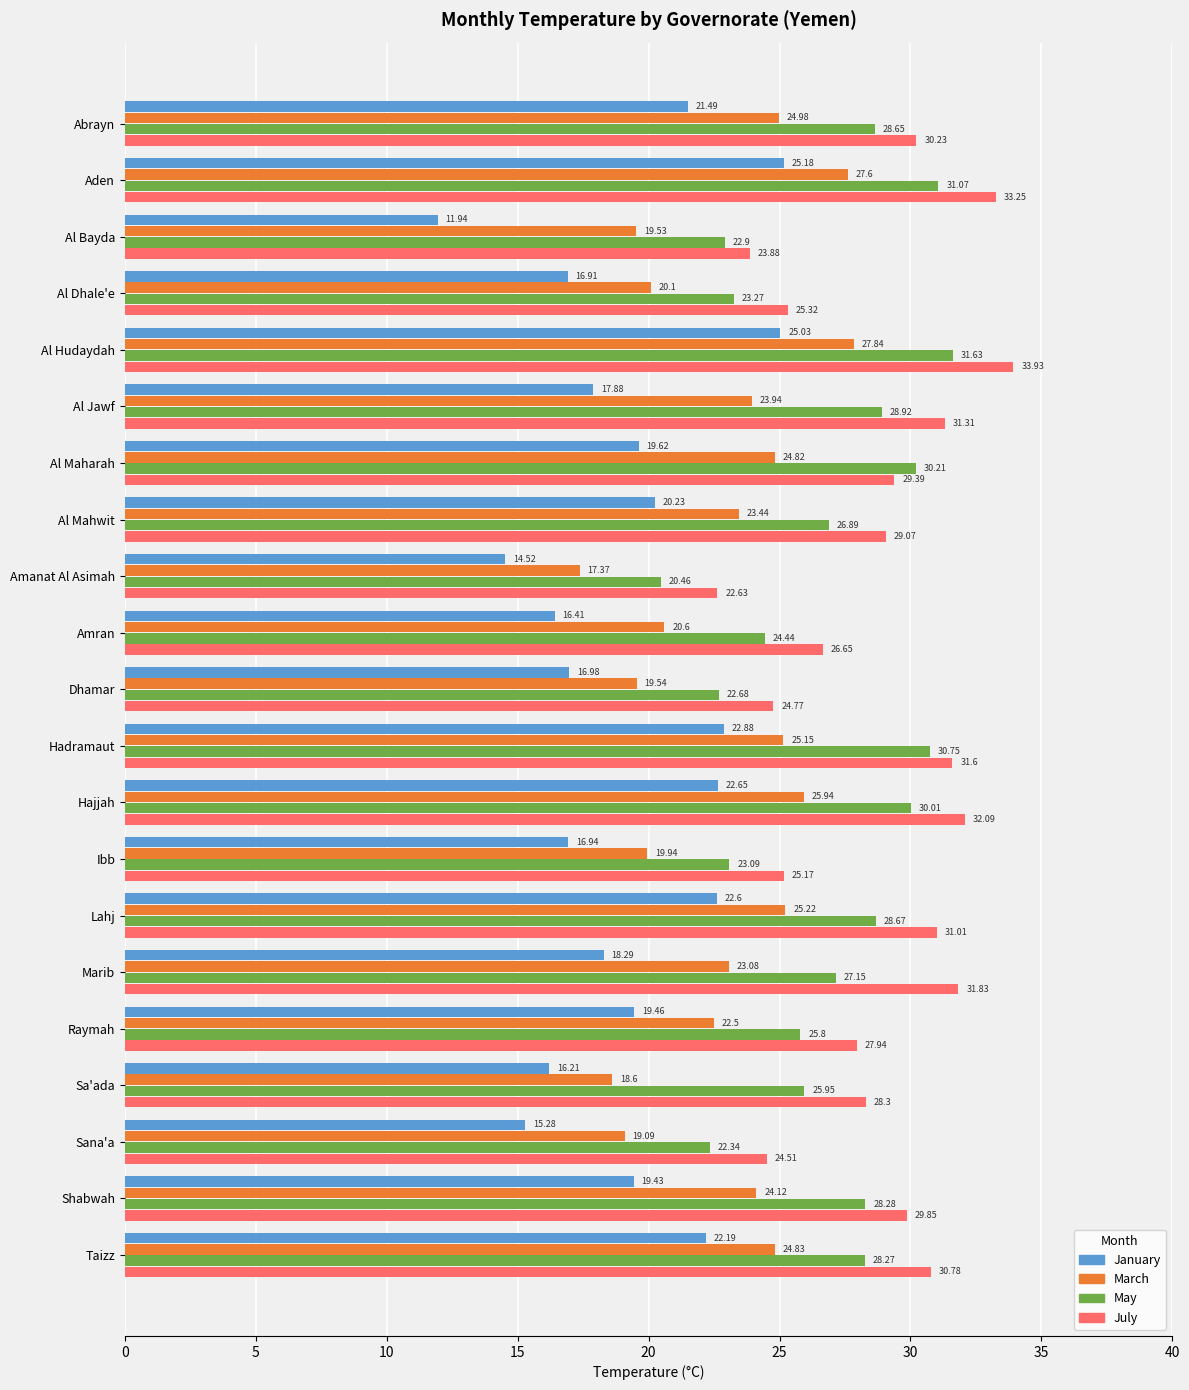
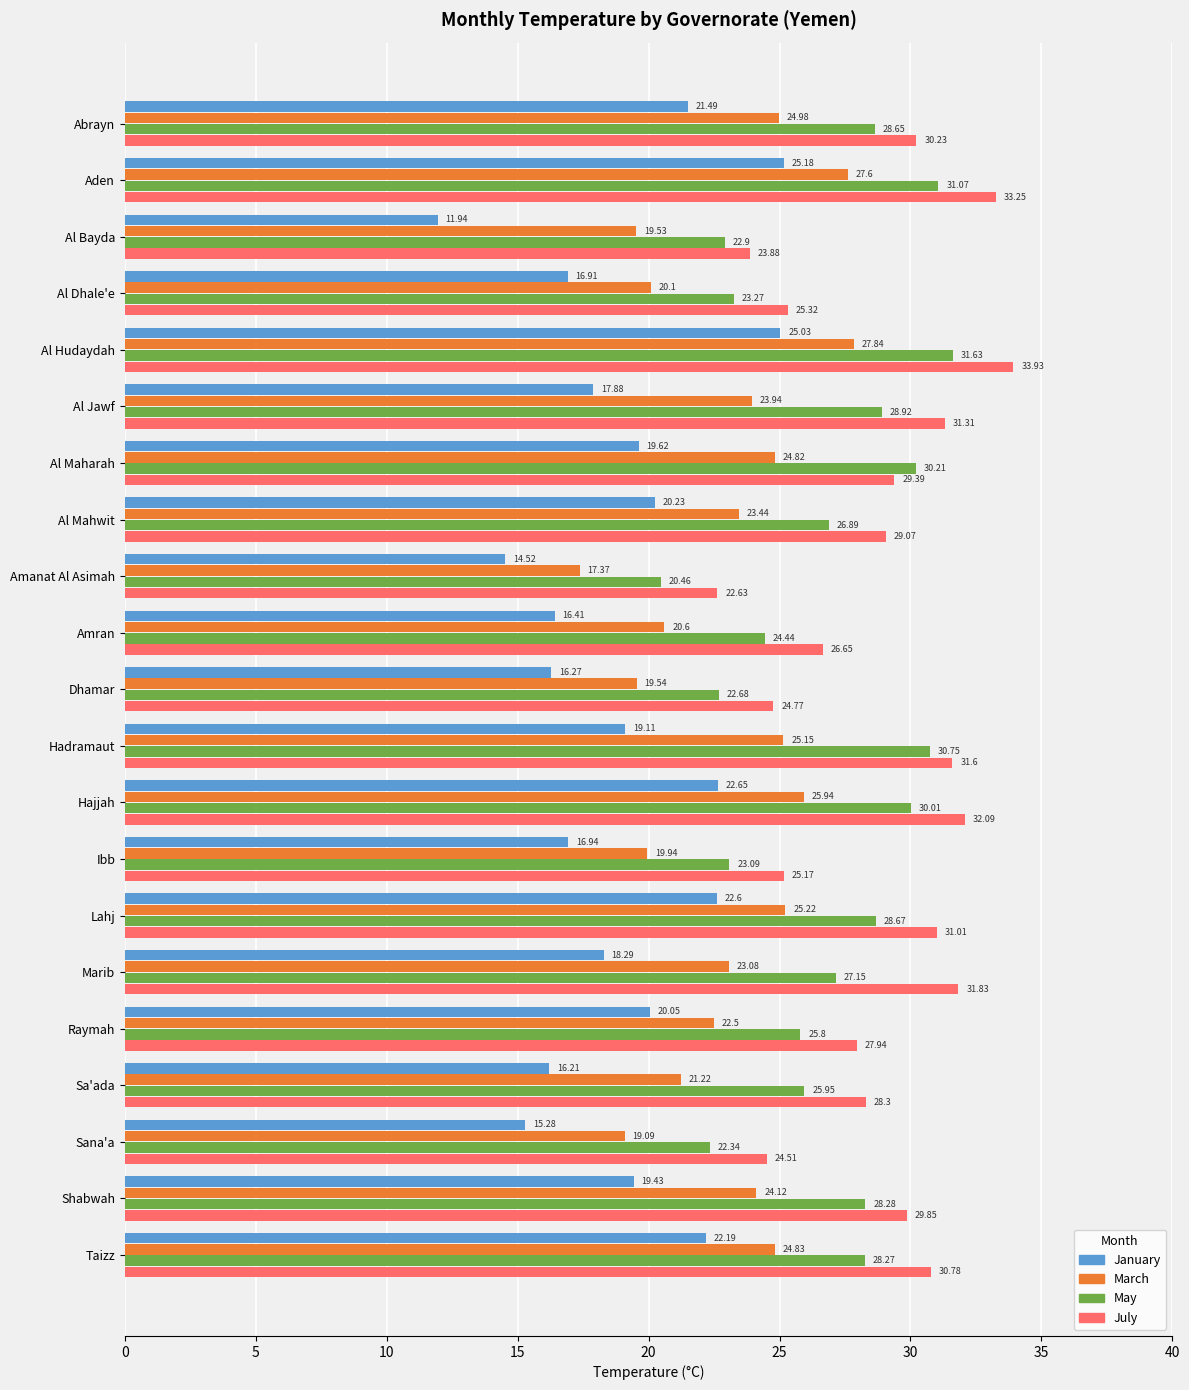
  {
    "January": {
      "Abrayn": 21.49,
      "Aden": 25.18,
      "Al Bayda": 11.94,
      "Al Dhale'e": 16.91,
      "Al Hudaydah": 25.03,
      "Al Jawf": 17.88,
      "Al Maharah": 19.62,
      "Al Mahwit": 20.23,
      "Amanat Al Asimah": 14.52,
      "Amran": 16.41,
-     "Dhamar": 16.98,
-     "Hadramaut": 22.88,
+     "Dhamar": 16.27,
+     "Hadramaut": 19.11,
      "Hajjah": 22.65,
      "Ibb": 16.94,
      "Lahj": 22.6,
      "Marib": 18.29,
-     "Raymah": 19.46,
+     "Raymah": 20.05,
      "Sa'ada": 16.21,
      "Sana'a": 15.28,
      "Shabwah": 19.43,
      "Taizz": 22.19
    },
    "March": {
      "Abrayn": 24.98,
      "Aden": 27.6,
      "Al Bayda": 19.53,
      "Al Dhale'e": 20.1,
      "Al Hudaydah": 27.84,
      "Al Jawf": 23.94,
      "Al Maharah": 24.82,
      "Al Mahwit": 23.44,
      "Amanat Al Asimah": 17.37,
      "Amran": 20.6,
      "Dhamar": 19.54,
      "Hadramaut": 25.15,
      "Hajjah": 25.94,
      "Ibb": 19.94,
      "Lahj": 25.22,
      "Marib": 23.08,
      "Raymah": 22.5,
-     "Sa'ada": 18.6,
+     "Sa'ada": 21.22,
      "Sana'a": 19.09,
      "Shabwah": 24.12,
      "Taizz": 24.83
    },
    "May": {
      "Abrayn": 28.65,
      "Aden": 31.07,
      "Al Bayda": 22.9,
      "Al Dhale'e": 23.27,
      "Al Hudaydah": 31.63,
      "Al Jawf": 28.92,
      "Al Maharah": 30.21,
      "Al Mahwit": 26.89,
      "Amanat Al Asimah": 20.46,
      "Amran": 24.44,
      "Dhamar": 22.68,
      "Hadramaut": 30.75,
      "Hajjah": 30.01,
      "Ibb": 23.09,
      "Lahj": 28.67,
      "Marib": 27.15,
      "Raymah": 25.8,
      "Sa'ada": 25.95,
      "Sana'a": 22.34,
      "Shabwah": 28.28,
      "Taizz": 28.27
    },
    "July": {
      "Abrayn": 30.23,
      "Aden": 33.25,
      "Al Bayda": 23.88,
      "Al Dhale'e": 25.32,
      "Al Hudaydah": 33.93,
      "Al Jawf": 31.31,
      "Al Maharah": 29.39,
      "Al Mahwit": 29.07,
      "Amanat Al Asimah": 22.63,
      "Amran": 26.65,
      "Dhamar": 24.77,
      "Hadramaut": 31.6,
      "Hajjah": 32.09,
      "Ibb": 25.17,
      "Lahj": 31.01,
      "Marib": 31.83,
      "Raymah": 27.94,
      "Sa'ada": 28.3,
      "Sana'a": 24.51,
      "Shabwah": 29.85,
      "Taizz": 30.78
    }
  }
